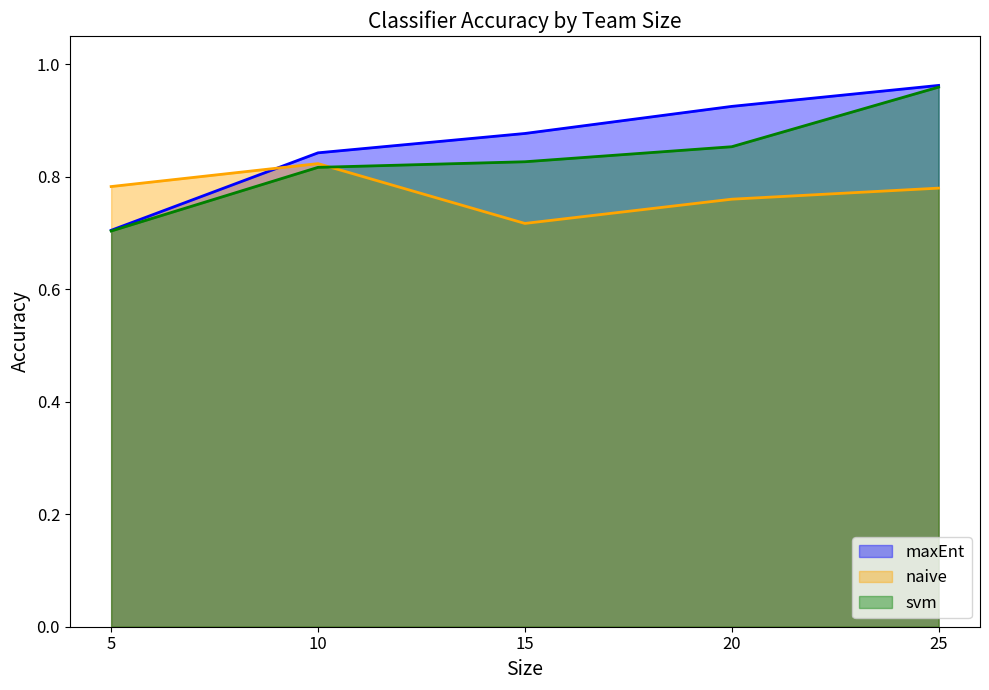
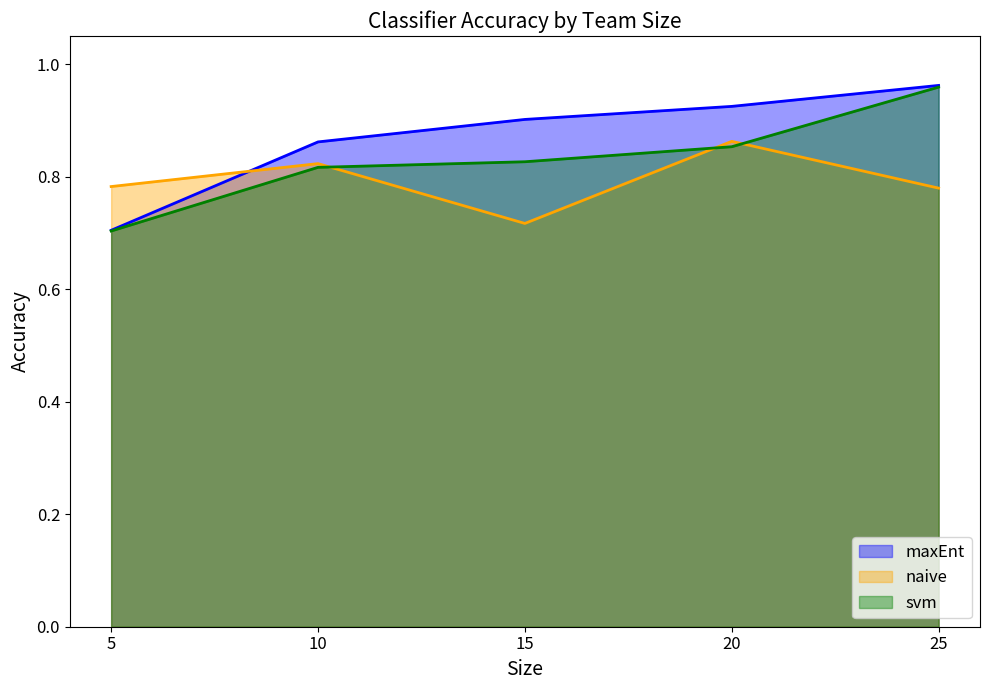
  {
    "maxEnt": {
-     "10": 0.84,
-     "15": 0.88,
+     "10": 0.86,
+     "15": 0.90,
      "20": 0.92
    },
    "naive": {
      "5": 0.78,
      "10": 0.82,
      "15": 0.72,
-     "20": 0.76,
+     "20": 0.86,
      "25": 0.78
    },
    "svm": {
      "10": 0.82,
      "15": 0.83,
      "20": 0.85
    }
  }
